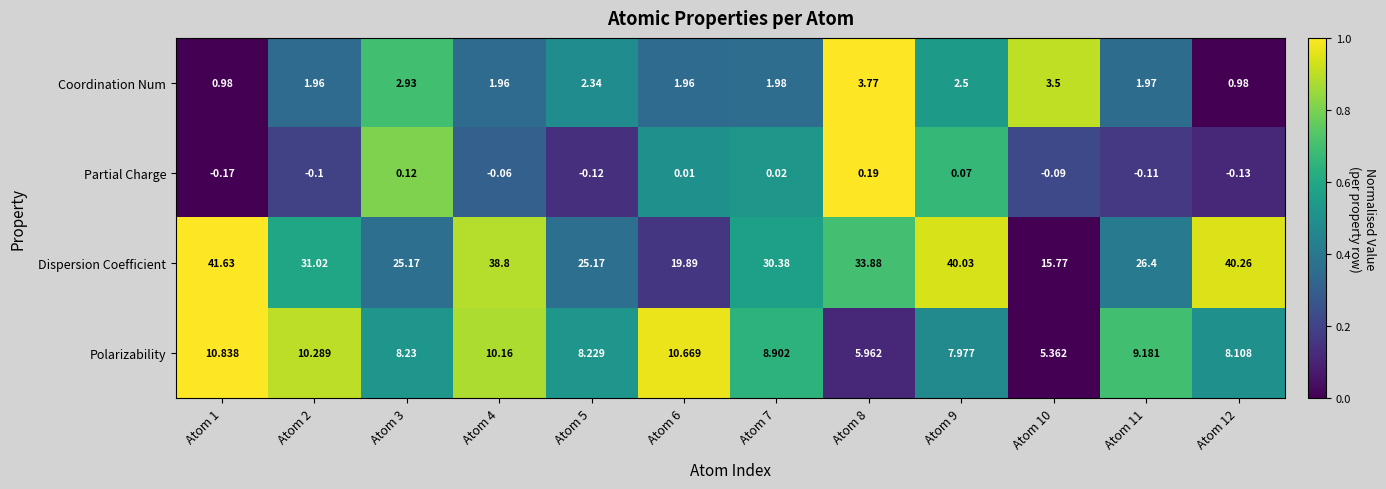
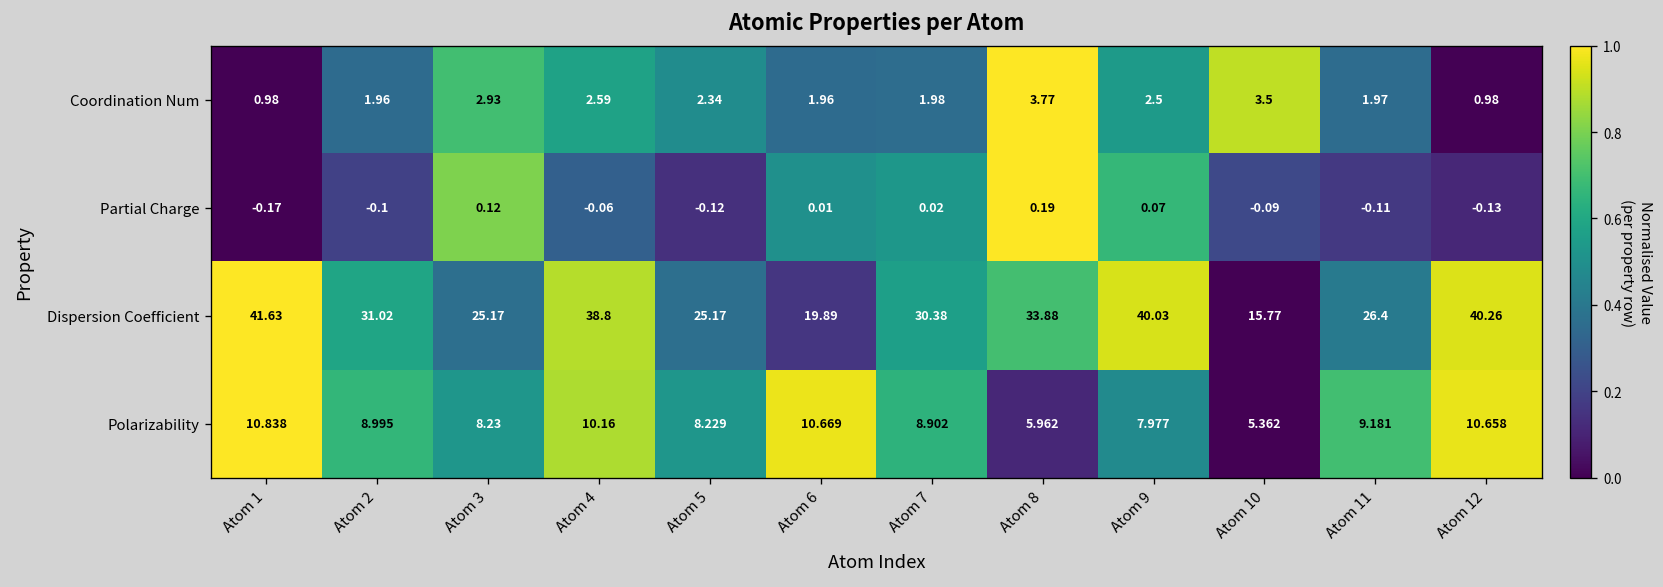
  {
    "Coordination Num": {
      "Atom 1": 0.98,
      "Atom 2": 1.96,
      "Atom 3": 2.93,
-     "Atom 4": 1.96,
+     "Atom 4": 2.59,
      "Atom 5": 2.34,
      "Atom 6": 1.96,
      "Atom 7": 1.98,
      "Atom 8": 3.77,
      "Atom 9": 2.5,
      "Atom 10": 3.5,
      "Atom 11": 1.97,
      "Atom 12": 0.98
    },
    "Partial Charge": {
      "Atom 1": -0.17,
      "Atom 2": -0.1,
      "Atom 3": 0.12,
      "Atom 4": -0.06,
      "Atom 5": -0.12,
      "Atom 6": 0.01,
      "Atom 7": 0.02,
      "Atom 8": 0.19,
      "Atom 9": 0.07,
      "Atom 10": -0.09,
      "Atom 11": -0.11,
      "Atom 12": -0.13
    },
    "Dispersion Coefficient": {
      "Atom 1": 41.63,
      "Atom 2": 31.02,
      "Atom 3": 25.17,
      "Atom 4": 38.8,
      "Atom 5": 25.17,
      "Atom 6": 19.89,
      "Atom 7": 30.38,
      "Atom 8": 33.88,
      "Atom 9": 40.03,
      "Atom 10": 15.77,
      "Atom 11": 26.4,
      "Atom 12": 40.26
    },
    "Polarizability": {
      "Atom 1": 10.838,
-     "Atom 2": 10.289,
+     "Atom 2": 8.995,
      "Atom 3": 8.23,
      "Atom 4": 10.16,
      "Atom 5": 8.229,
      "Atom 6": 10.669,
      "Atom 7": 8.902,
      "Atom 8": 5.962,
      "Atom 9": 7.977,
      "Atom 10": 5.362,
      "Atom 11": 9.181,
-     "Atom 12": 8.108
+     "Atom 12": 10.658
    }
  }
